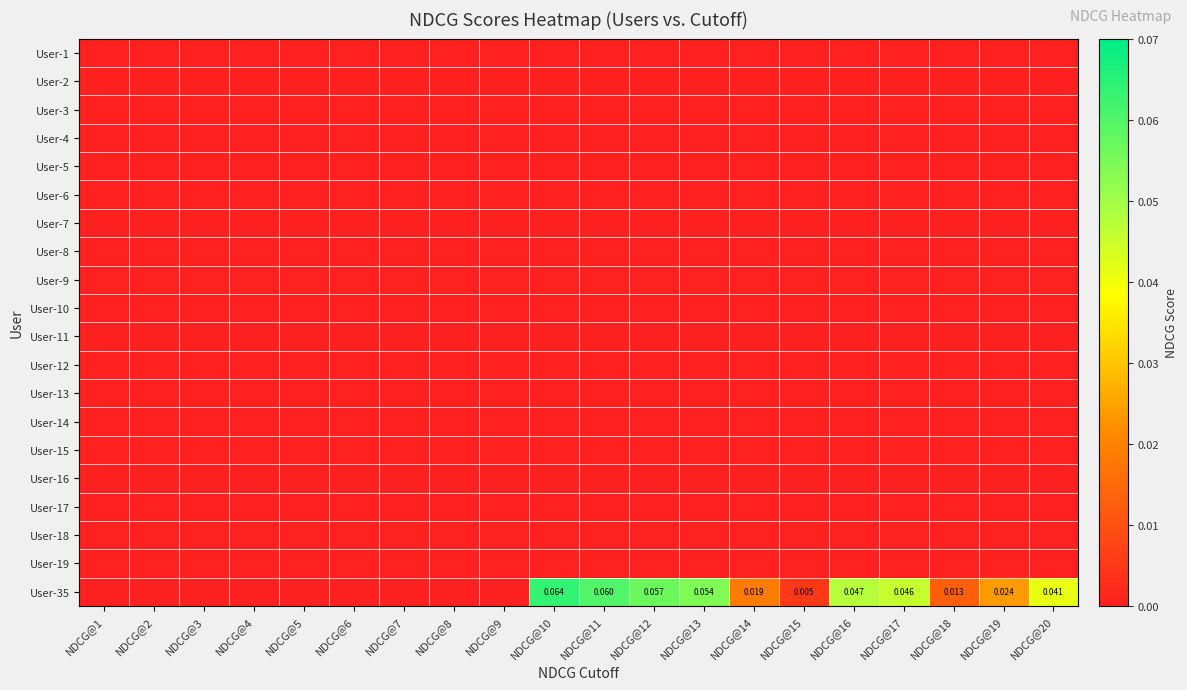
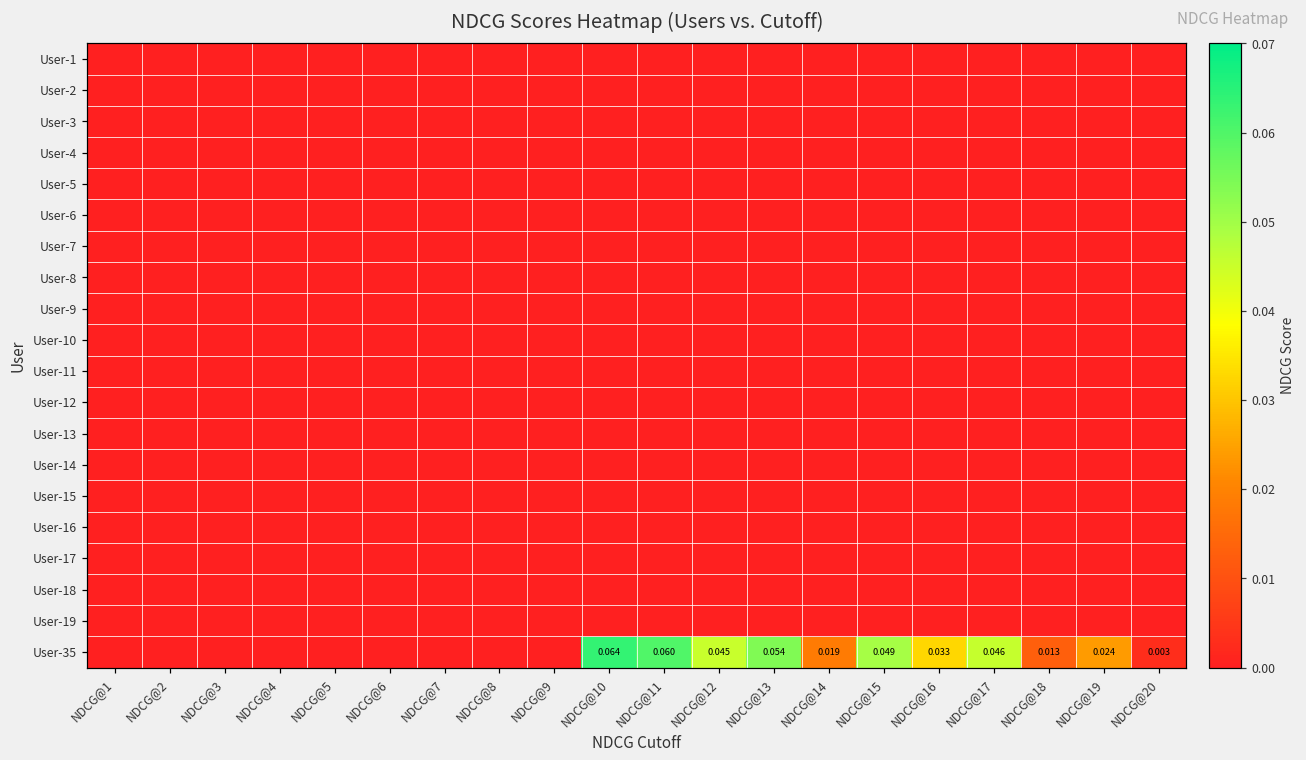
  {
    "User-35": {
      "NDCG@10": 0.064,
      "NDCG@11": 0.060,
-     "NDCG@12": 0.057,
+     "NDCG@12": 0.045,
      "NDCG@13": 0.054,
      "NDCG@14": 0.019,
-     "NDCG@15": 0.005,
-     "NDCG@16": 0.047,
+     "NDCG@15": 0.049,
+     "NDCG@16": 0.033,
      "NDCG@17": 0.046,
      "NDCG@18": 0.013,
      "NDCG@19": 0.024,
-     "NDCG@20": 0.041
+     "NDCG@20": 0.003
    }
  }
